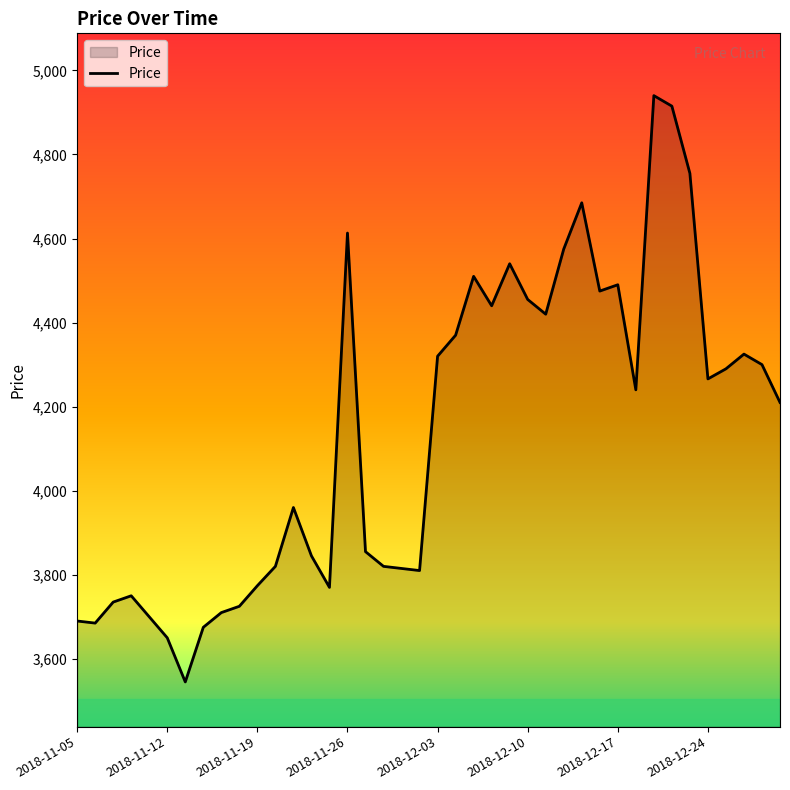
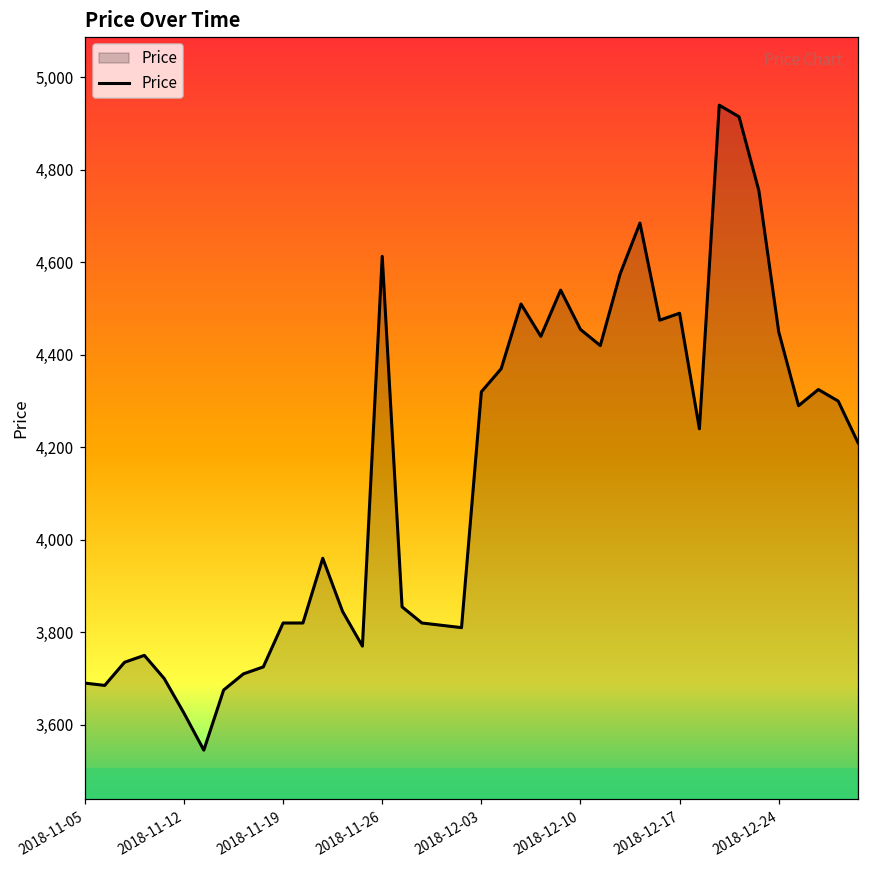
  {
    "Price": {
      "2018-11-05": "3,690",
-     "2018-11-12": "3,650",
-     "2018-11-19": "3,770",
+     "2018-11-12": "3,630",
+     "2018-11-19": "3,820",
      "2018-11-26": "4,610",
      "2018-12-03": "4,320",
      "2018-12-10": "4,460",
      "2018-12-17": "4,490",
-     "2018-12-24": "4,270"
+     "2018-12-24": "4,450"
    }
  }
